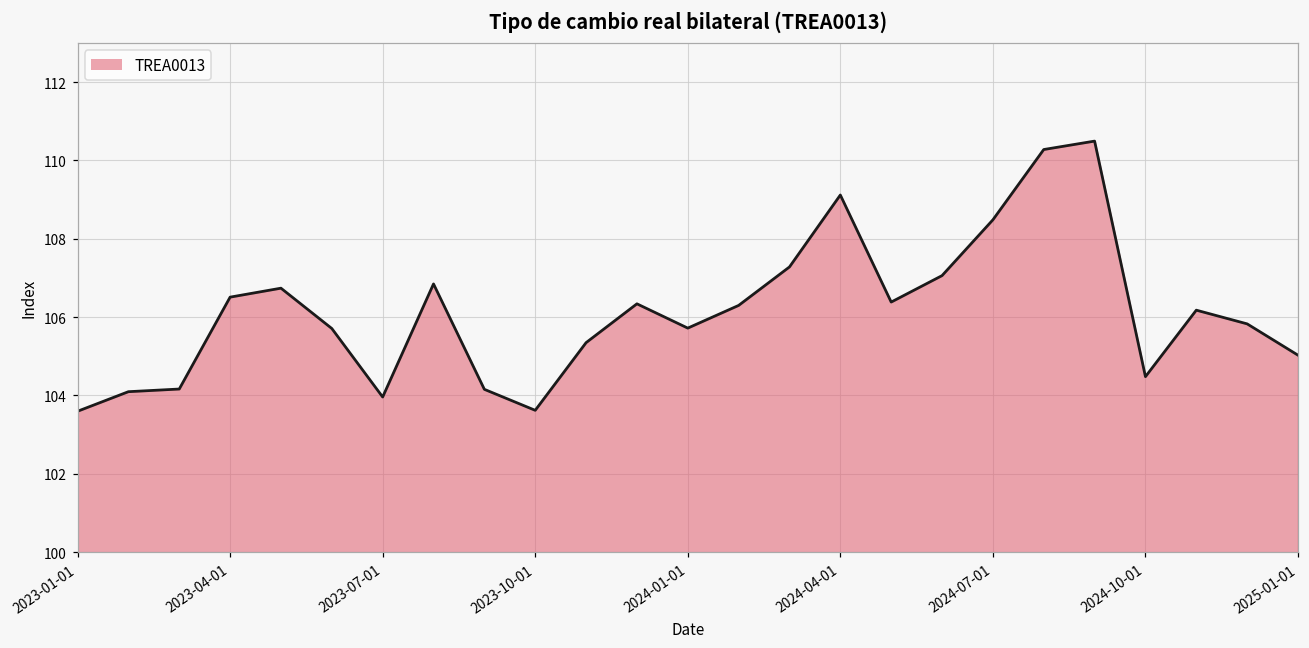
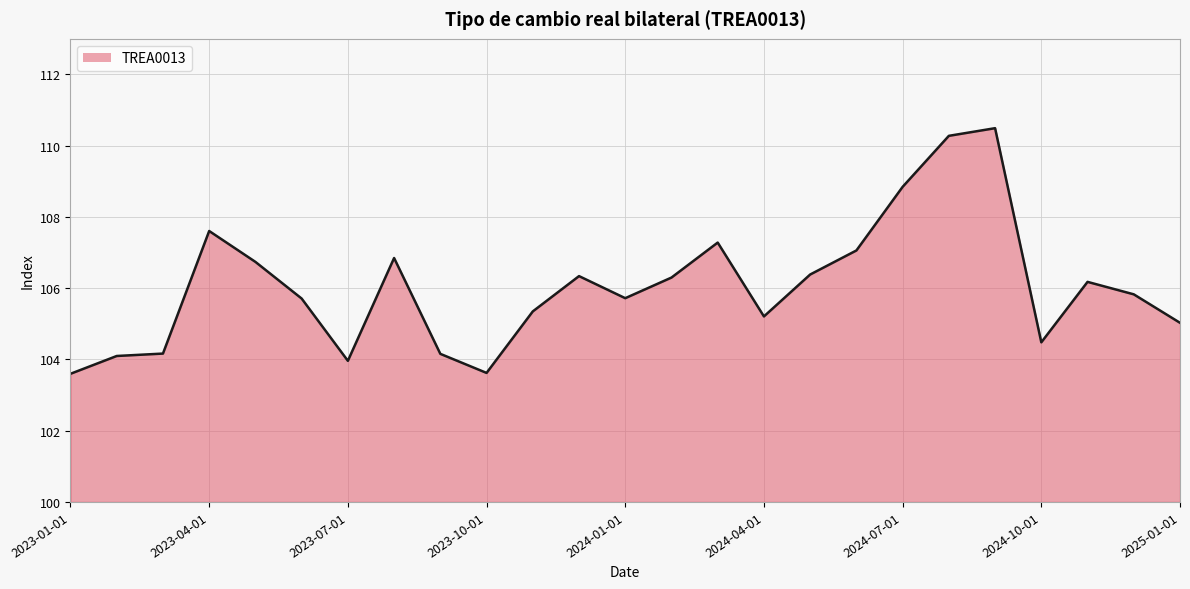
  {
    "2023-01-01": 103.6,
-   "2023-04-01": 106.5,
+   "2023-04-01": 107.6,
    "2023-07-01": 104.0,
    "2023-10-01": 103.6,
    "2024-01-01": 105.7,
-   "2024-04-01": 109.1,
-   "2024-07-01": 108.5,
+   "2024-04-01": 105.2,
+   "2024-07-01": 108.8,
    "2024-10-01": 104.5,
    "2025-01-01": 105.0
  }
